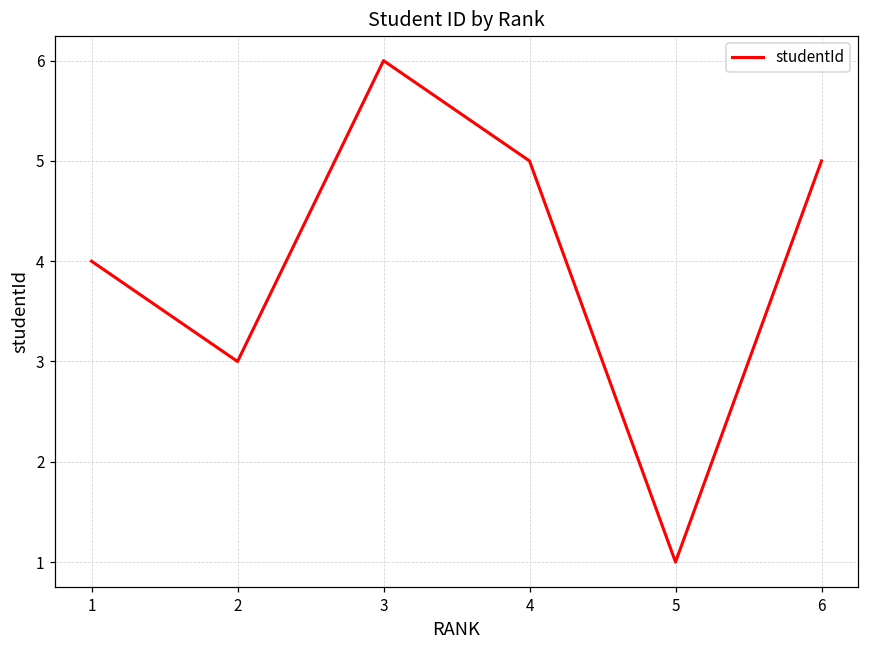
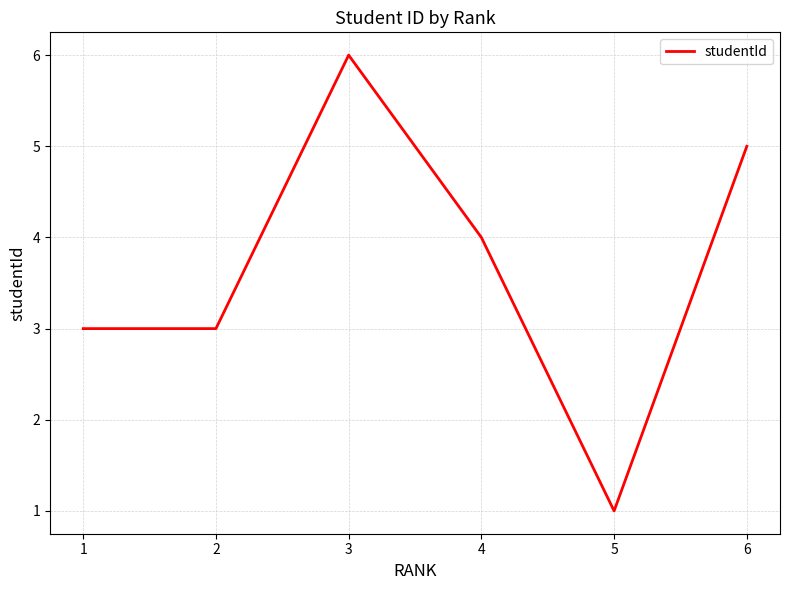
  {
-   "1": 4,
+   "1": 3,
    "2": 3,
    "3": 6,
-   "4": 5,
+   "4": 4,
    "5": 1,
    "6": 5
  }
